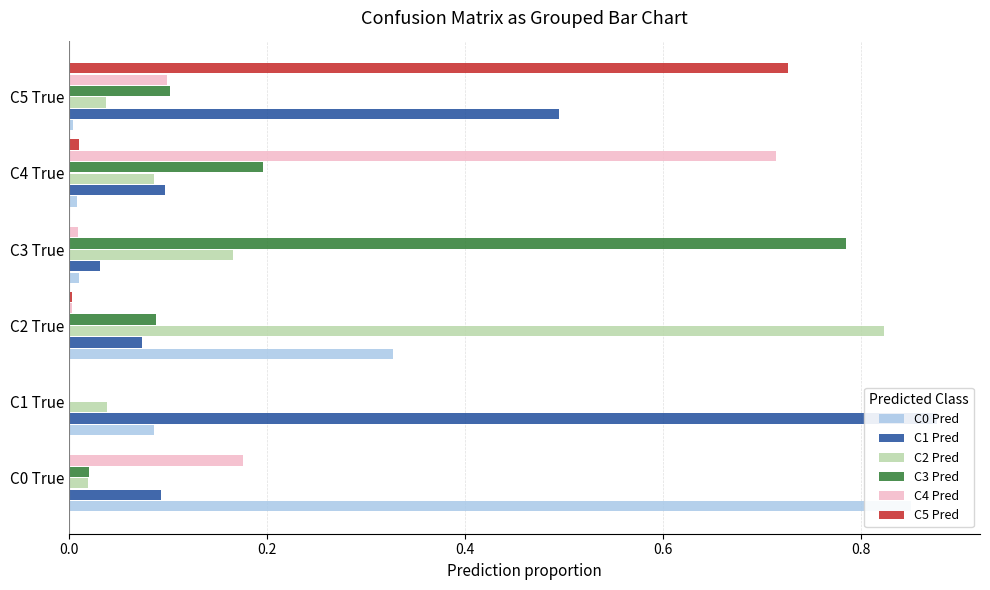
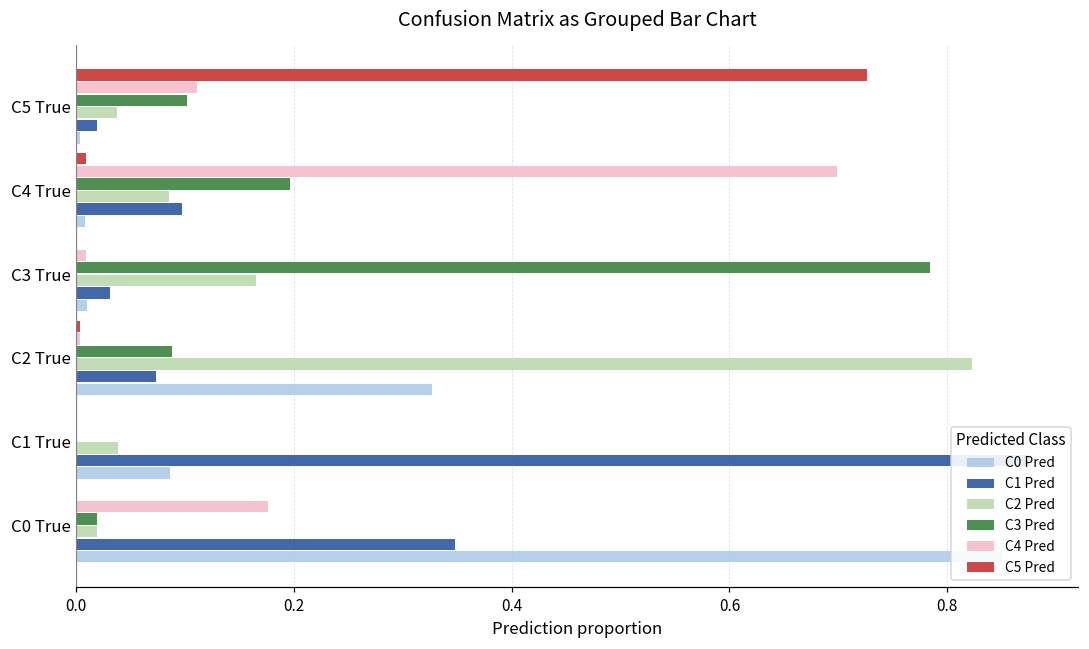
  {
    "C0 Pred": {
      "C5 True": 0.00,
      "C4 True": 0.01,
      "C3 True": 0.01,
      "C2 True": 0.33,
      "C1 True": 0.09
    },
    "C1 Pred": {
-     "C5 True": 0.50,
+     "C5 True": 0.02,
      "C4 True": 0.10,
      "C3 True": 0.03,
      "C2 True": 0.07,
-     "C0 True": 0.09
+     "C0 True": 0.35
    },
    "C2 Pred": {
      "C5 True": 0.04,
      "C4 True": 0.09,
      "C3 True": 0.17,
      "C2 True": 0.82,
      "C1 True": 0.04,
      "C0 True": 0.02
    },
    "C3 Pred": {
      "C5 True": 0.10,
      "C4 True": 0.20,
      "C3 True": 0.78,
      "C2 True": 0.09,
      "C1 True": 0.00,
      "C0 True": 0.02
    },
    "C4 Pred": {
-     "C5 True": 0.10,
-     "C4 True": 0.71,
+     "C5 True": 0.11,
+     "C4 True": 0.70,
      "C3 True": 0.01,
      "C2 True": 0.00,
      "C1 True": 0.00,
      "C0 True": 0.18
    },
    "C5 Pred": {
      "C5 True": 0.73,
      "C4 True": 0.01,
      "C3 True": 0.00,
      "C2 True": 0.00,
      "C1 True": 0.00
    }
  }
